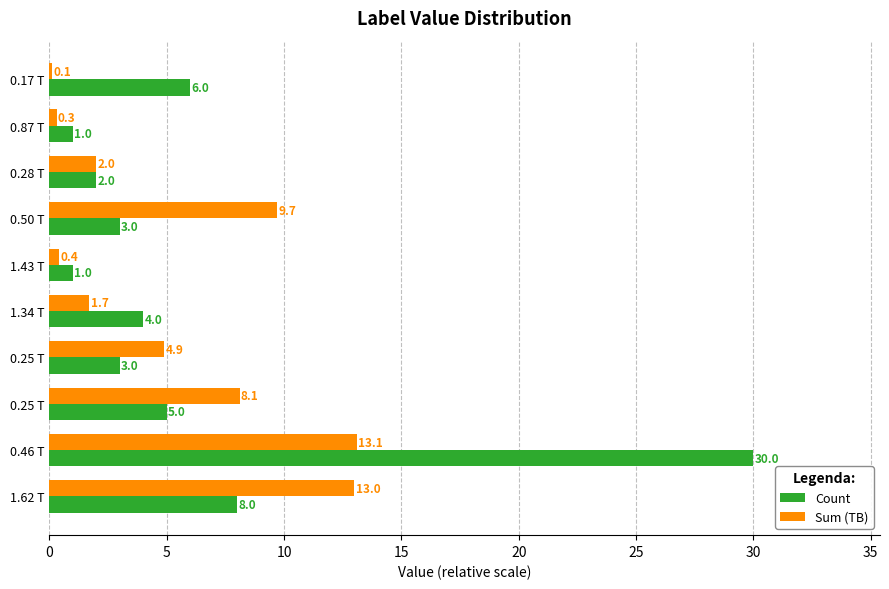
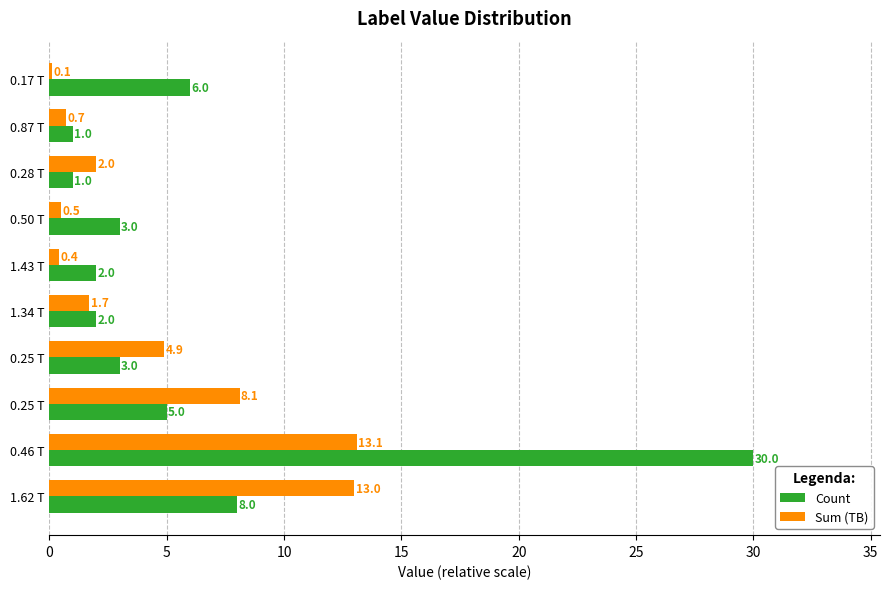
  {
    "Count": {
      "0.17 T": 6.0,
      "0.87 T": 1.0,
-     "0.28 T": 2.0,
+     "0.28 T": 1.0,
      "0.50 T": 3.0,
-     "1.43 T": 1.0,
-     "1.34 T": 4.0,
+     "1.43 T": 2.0,
+     "1.34 T": 2.0,
      "0.46 T": 30.0,
      "1.62 T": 8.0
    },
    "Sum (TB)": {
      "0.17 T": 0.1,
-     "0.87 T": 0.3,
+     "0.87 T": 0.7,
      "0.28 T": 2.0,
-     "0.50 T": 9.7,
+     "0.50 T": 0.5,
      "1.43 T": 0.4,
      "1.34 T": 1.7,
      "0.46 T": 13.1,
      "1.62 T": 13.0
    }
  }
